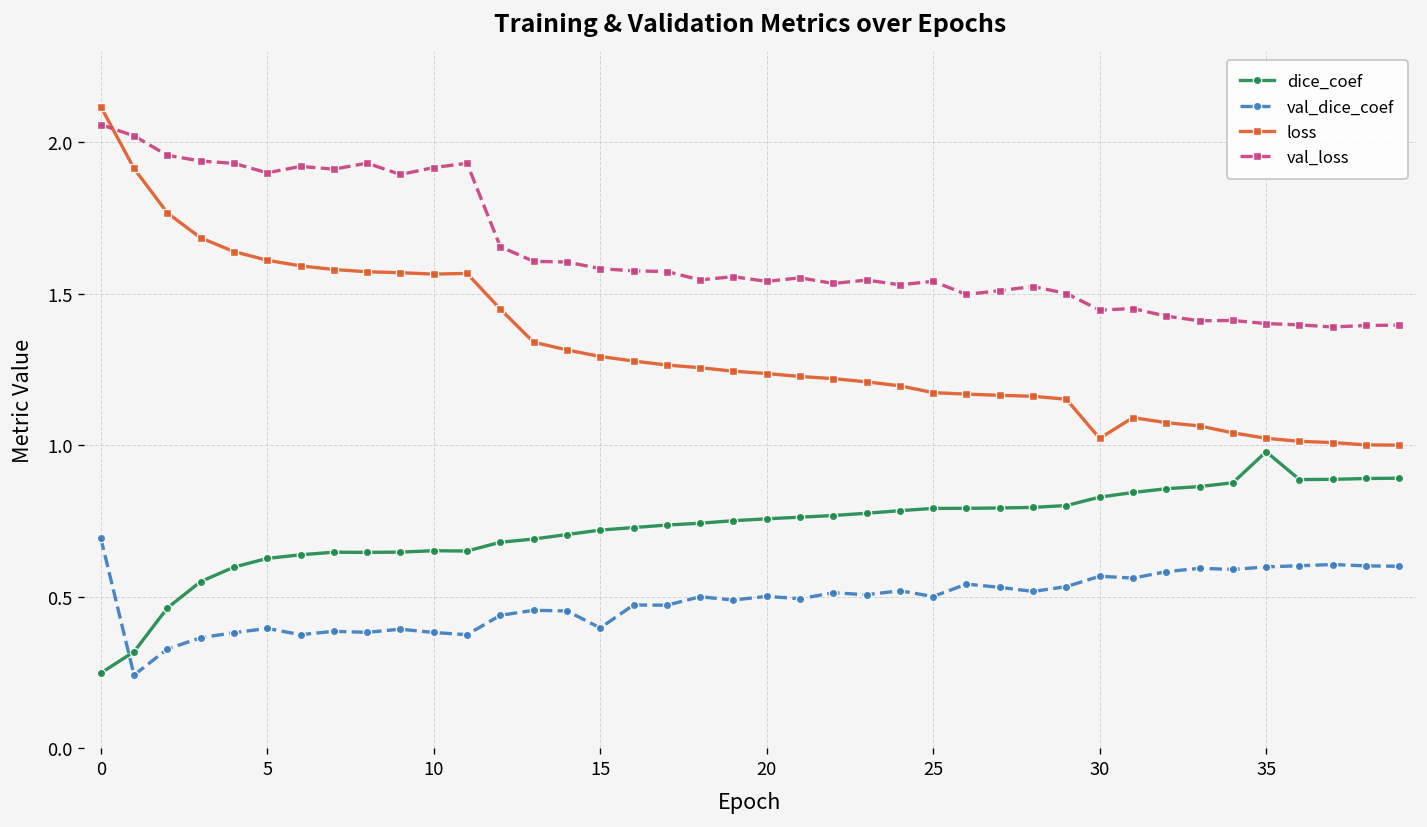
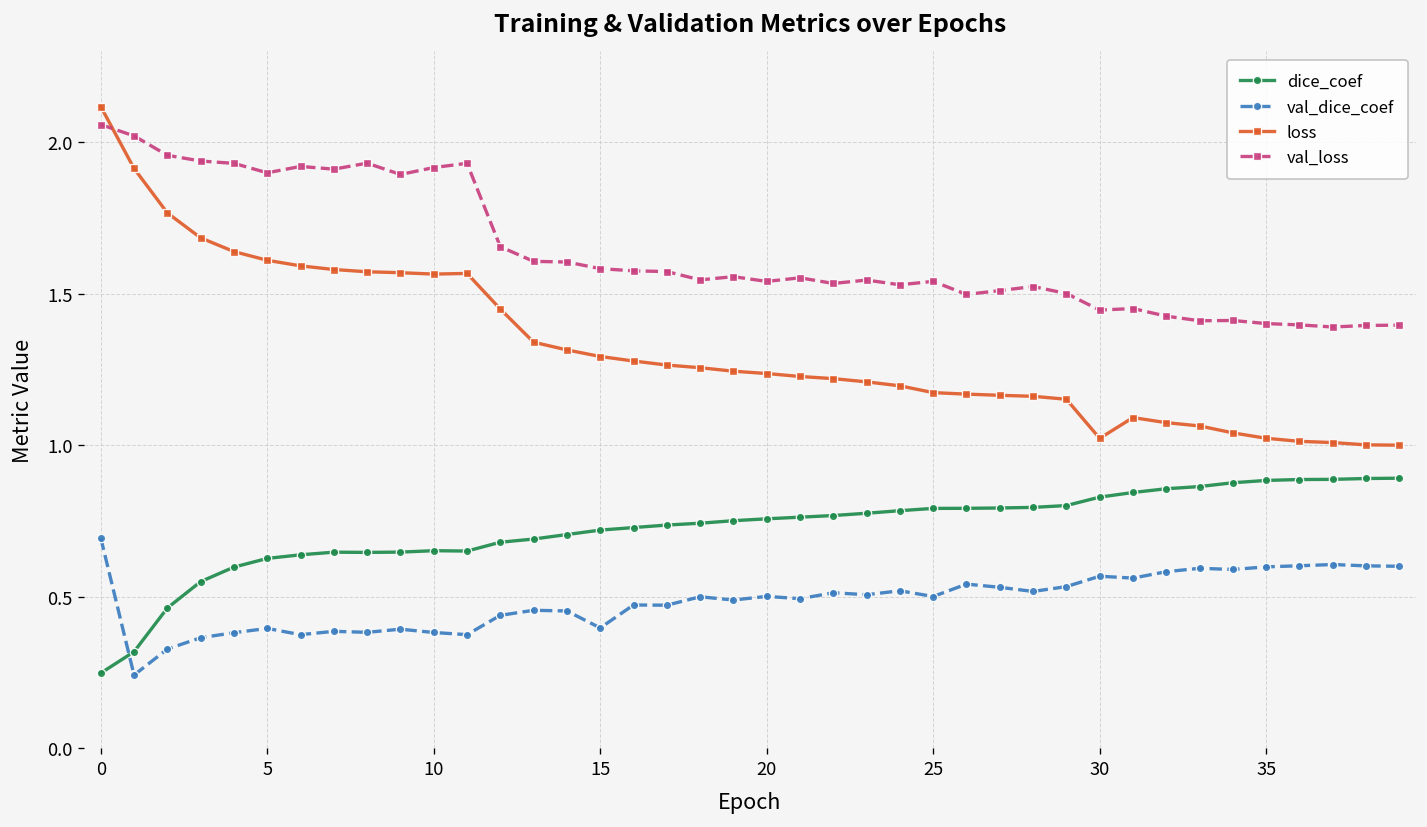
  {
    "dice_coef": {
      "0": 0.25,
      "5": 0.63,
      "10": 0.65,
      "15": 0.72,
      "20": 0.76,
      "25": 0.79,
      "30": 0.83,
-     "35": 0.98
+     "35": 0.88
    },
    "val_dice_coef": {
      "0": 0.69,
      "5": 0.39,
      "10": 0.38,
      "15": 0.40,
      "20": 0.50,
      "25": 0.50,
      "30": 0.57,
      "35": 0.60
    },
    "loss": {
      "0": 2.12,
      "5": 1.61,
      "10": 1.56,
      "15": 1.29,
      "20": 1.24,
      "25": 1.17,
      "30": 1.02,
      "35": 1.02
    },
    "val_loss": {
      "0": 2.06,
      "5": 1.90,
      "10": 1.92,
      "15": 1.58,
      "20": 1.54,
      "25": 1.54,
      "30": 1.45,
      "35": 1.40
    }
  }
